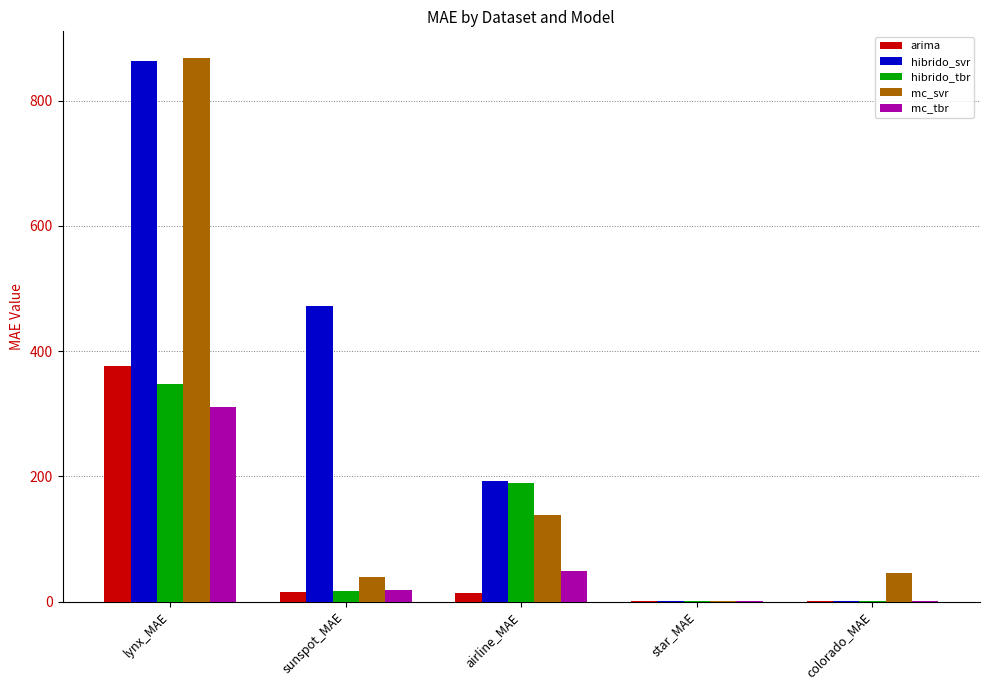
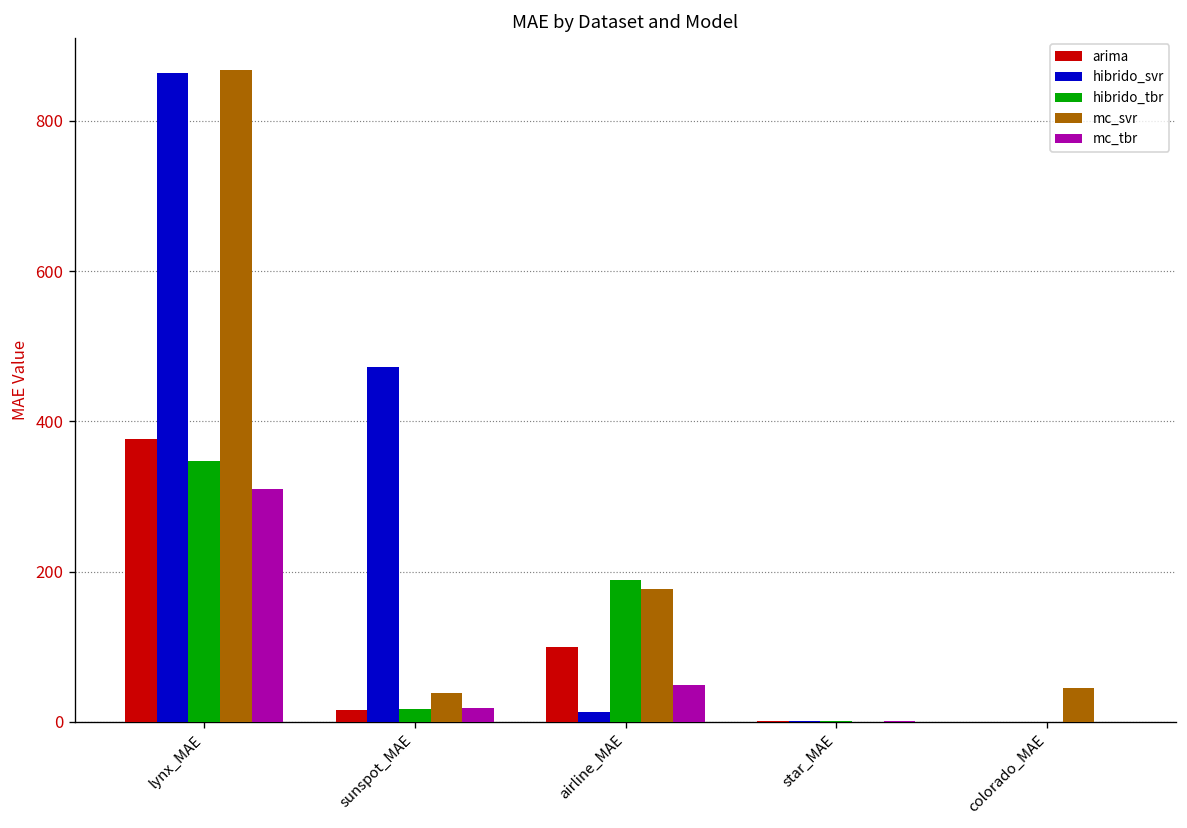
  {
    "arima": {
      "lynx_MAE": 380,
      "sunspot_MAE": 20,
-     "airline_MAE": 10
+     "airline_MAE": 100
    },
    "hibrido_svr": {
      "lynx_MAE": 860,
      "sunspot_MAE": 470,
-     "airline_MAE": 190
+     "airline_MAE": 10
    },
    "hibrido_tbr": {
      "lynx_MAE": 350,
      "sunspot_MAE": 20,
      "airline_MAE": 190
    },
    "mc_svr": {
      "lynx_MAE": 870,
      "sunspot_MAE": 40,
-     "airline_MAE": 140,
+     "airline_MAE": 180,
      "colorado_MAE": 50
    },
    "mc_tbr": {
      "lynx_MAE": 310,
      "sunspot_MAE": 20,
      "airline_MAE": 50
    }
  }
